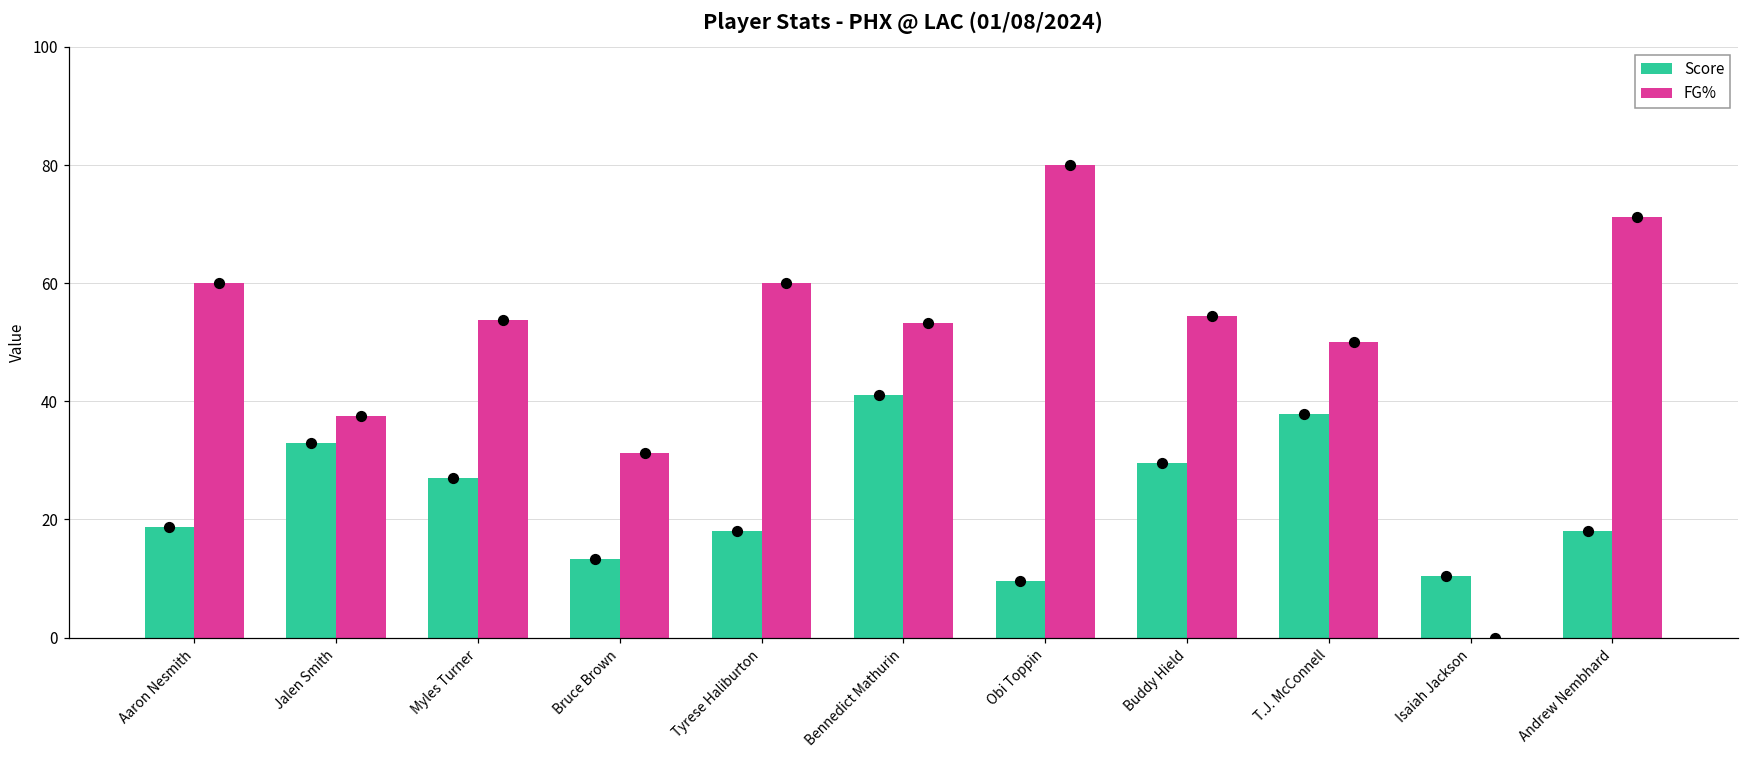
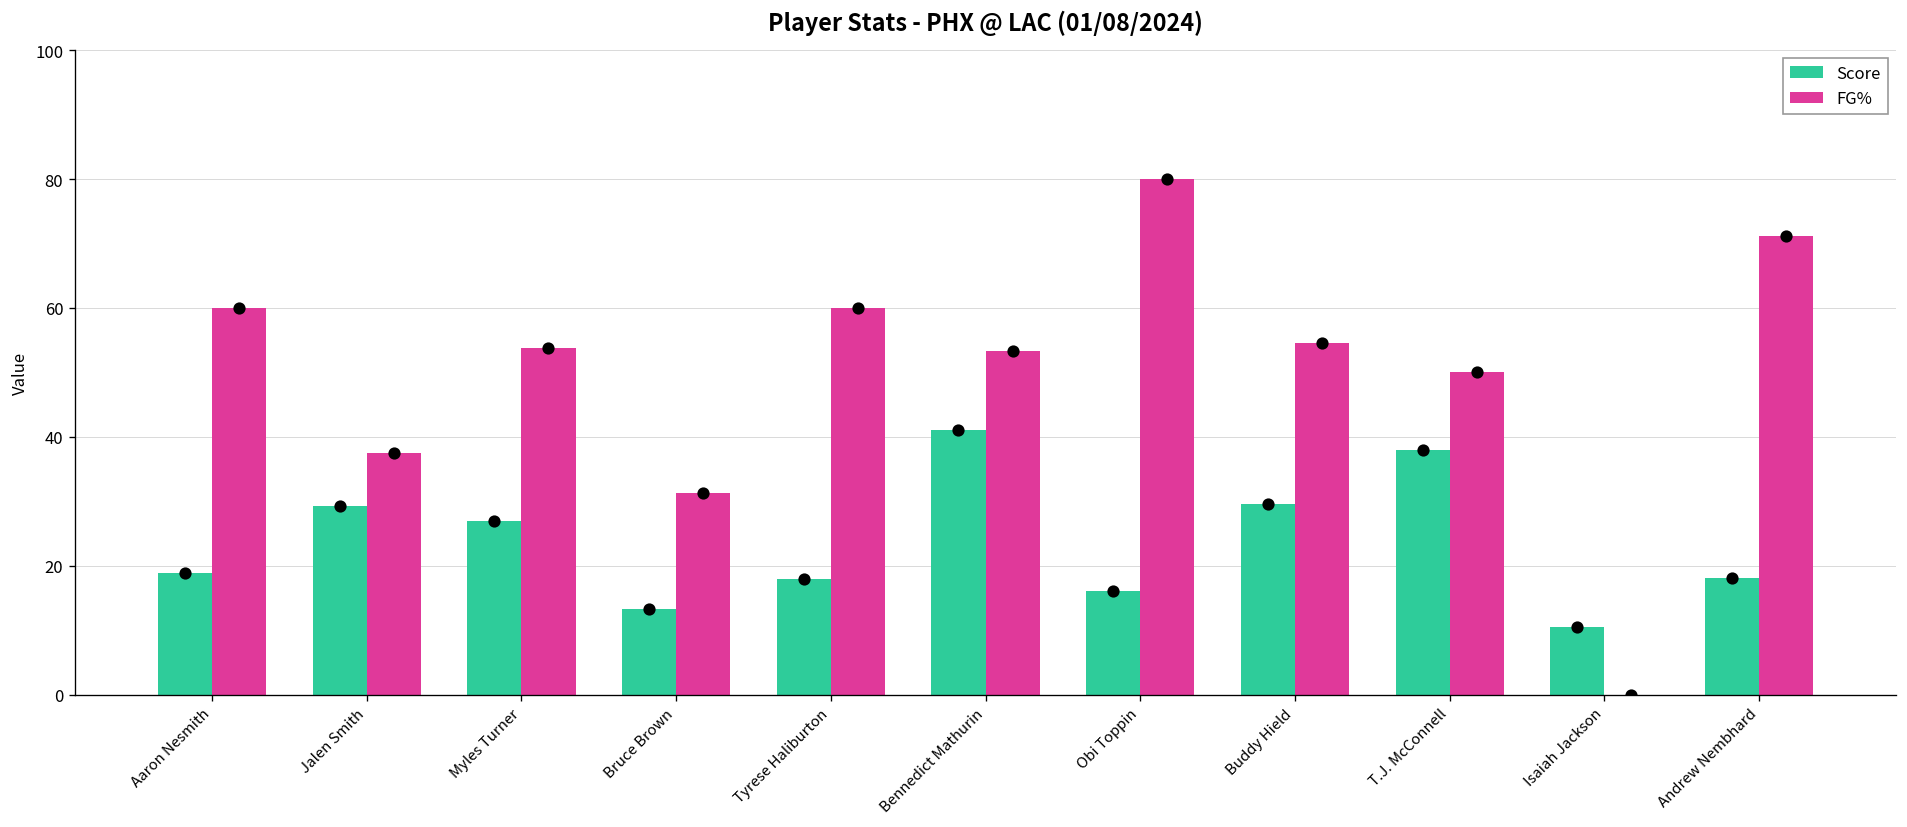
  {
    "Score": {
      "Aaron Nesmith": 19,
-     "Jalen Smith": 33,
+     "Jalen Smith": 29,
      "Myles Turner": 27,
      "Bruce Brown": 13,
      "Tyrese Haliburton": 18,
      "Bennedict Mathurin": 41,
-     "Obi Toppin": 10,
+     "Obi Toppin": 16,
      "Buddy Hield": 30,
      "T.J. McConnell": 38,
      "Isaiah Jackson": 11,
      "Andrew Nembhard": 18
    },
    "FG%": {
      "Aaron Nesmith": 60,
      "Jalen Smith": 38,
      "Myles Turner": 54,
      "Bruce Brown": 31,
      "Tyrese Haliburton": 60,
      "Bennedict Mathurin": 53,
      "Obi Toppin": 80,
      "Buddy Hield": 55,
      "T.J. McConnell": 50,
      "Isaiah Jackson": 0,
      "Andrew Nembhard": 71
    }
  }
